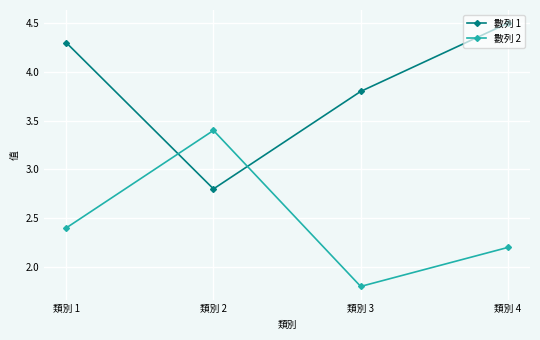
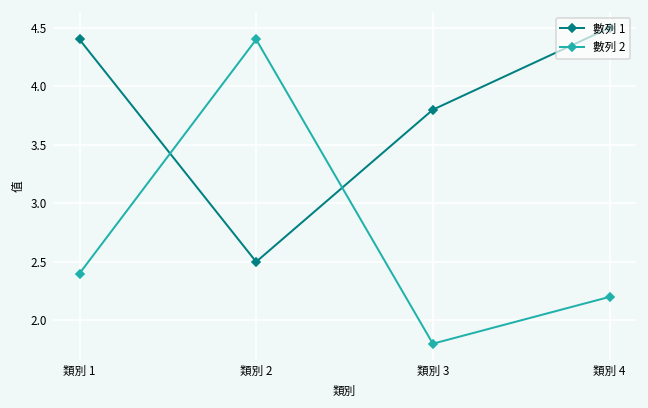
  {
    "數列 1": {
-     "類別 1": 4.3,
-     "類別 2": 2.8,
+     "類別 1": 4.4,
+     "類別 2": 2.5,
      "類別 3": 3.8
    },
    "數列 2": {
      "類別 1": 2.4,
-     "類別 2": 3.4,
+     "類別 2": 4.4,
      "類別 3": 1.8,
      "類別 4": 2.2
    }
  }
